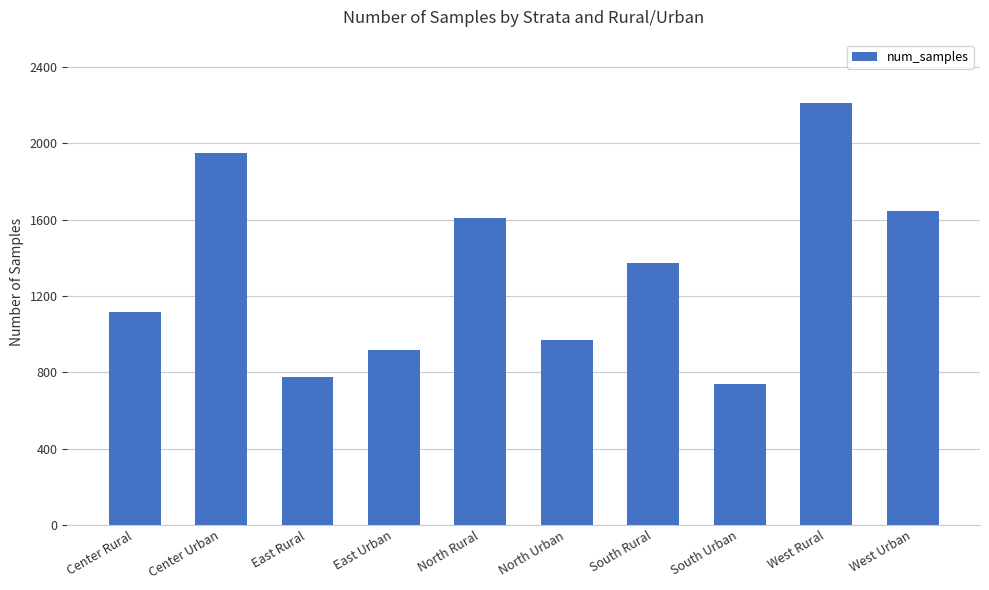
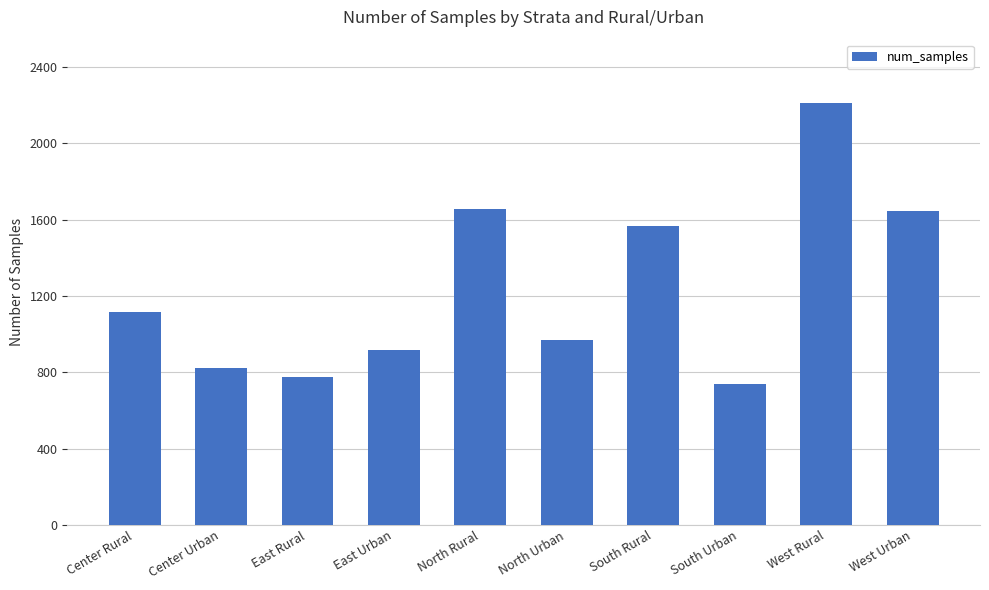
  {
    "Center Rural": 1120,
-   "Center Urban": 1950,
+   "Center Urban": 820,
    "East Rural": 780,
    "East Urban": 920,
-   "North Rural": 1610,
+   "North Rural": 1650,
    "North Urban": 970,
-   "South Rural": 1370,
+   "South Rural": 1570,
    "South Urban": 740,
    "West Rural": 2210,
    "West Urban": 1640
  }
